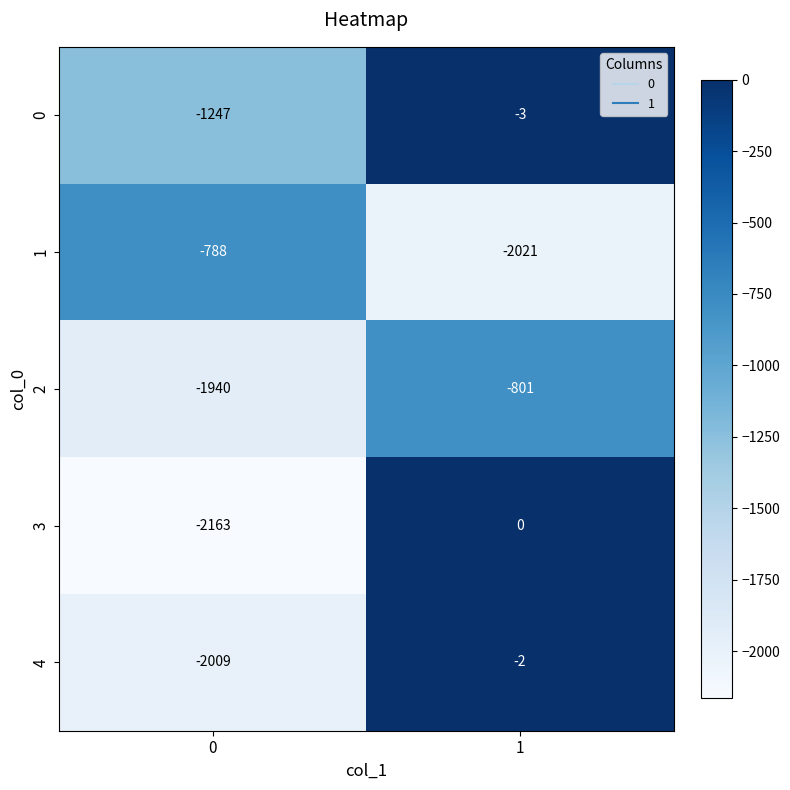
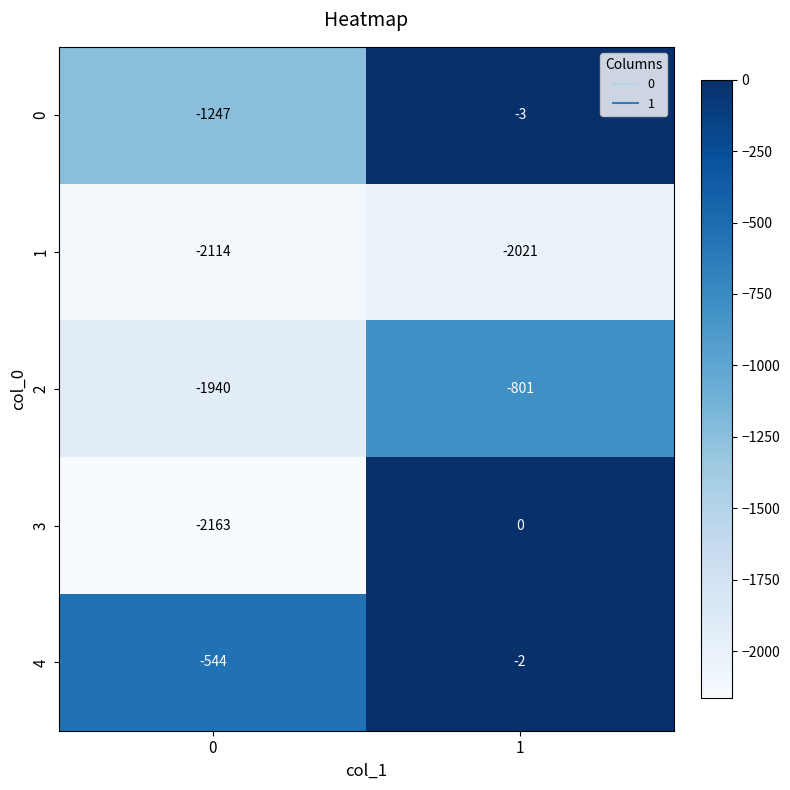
  {
    "0": {
      "0": -1247,
      "1": -3
    },
    "1": {
-     "0": -788,
+     "0": -2114,
      "1": -2021
    },
    "2": {
      "0": -1940,
      "1": -801
    },
    "3": {
      "0": -2163,
      "1": 0
    },
    "4": {
-     "0": -2009,
+     "0": -544,
      "1": -2
    }
  }
